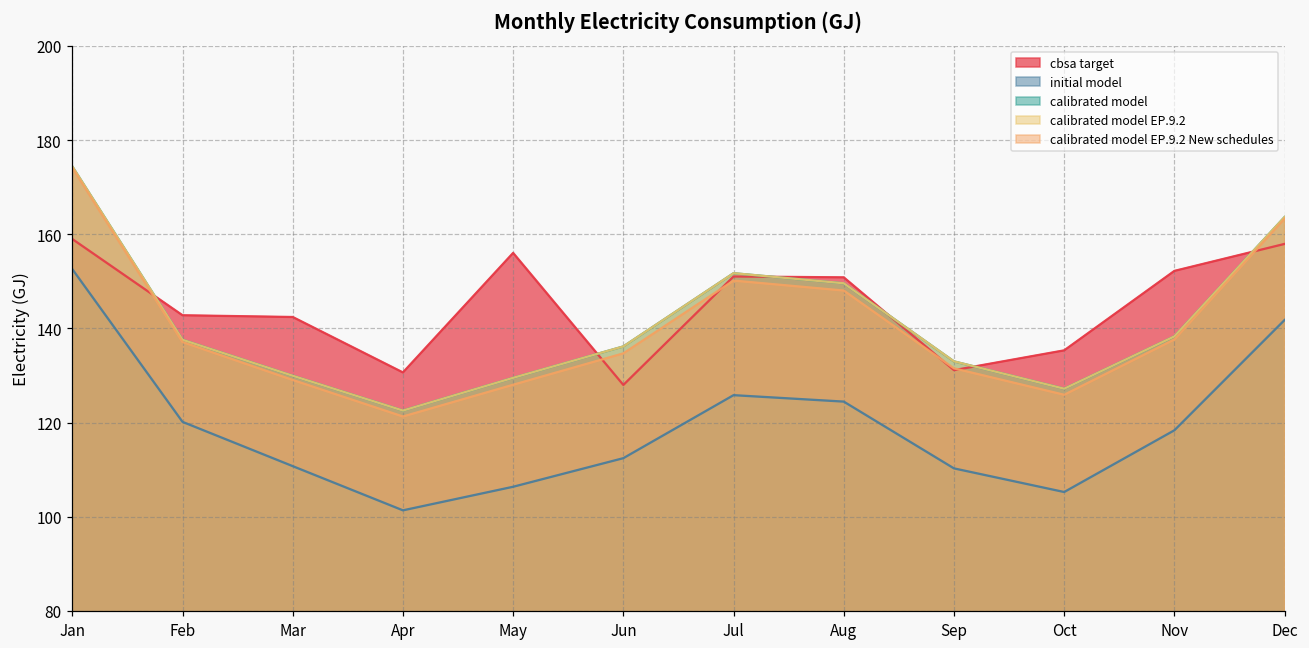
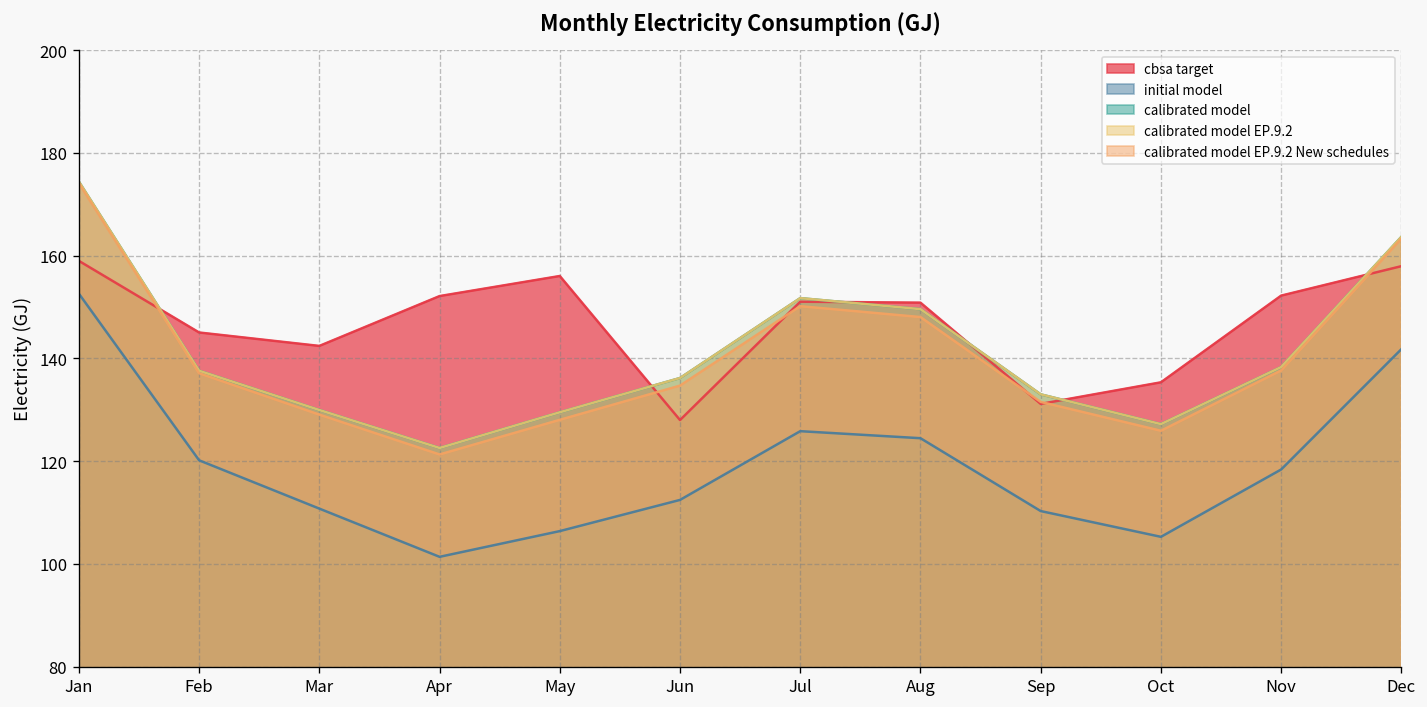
  {
    "cbsa target": {
      "Jan": 159,
-     "Feb": 143,
+     "Feb": 145,
      "Mar": 142,
-     "Apr": 131,
+     "Apr": 152,
      "May": 156,
      "Jun": 128,
      "Jul": 151,
      "Aug": 151,
      "Oct": 135,
      "Nov": 152,
      "Dec": 158
    }
  }
